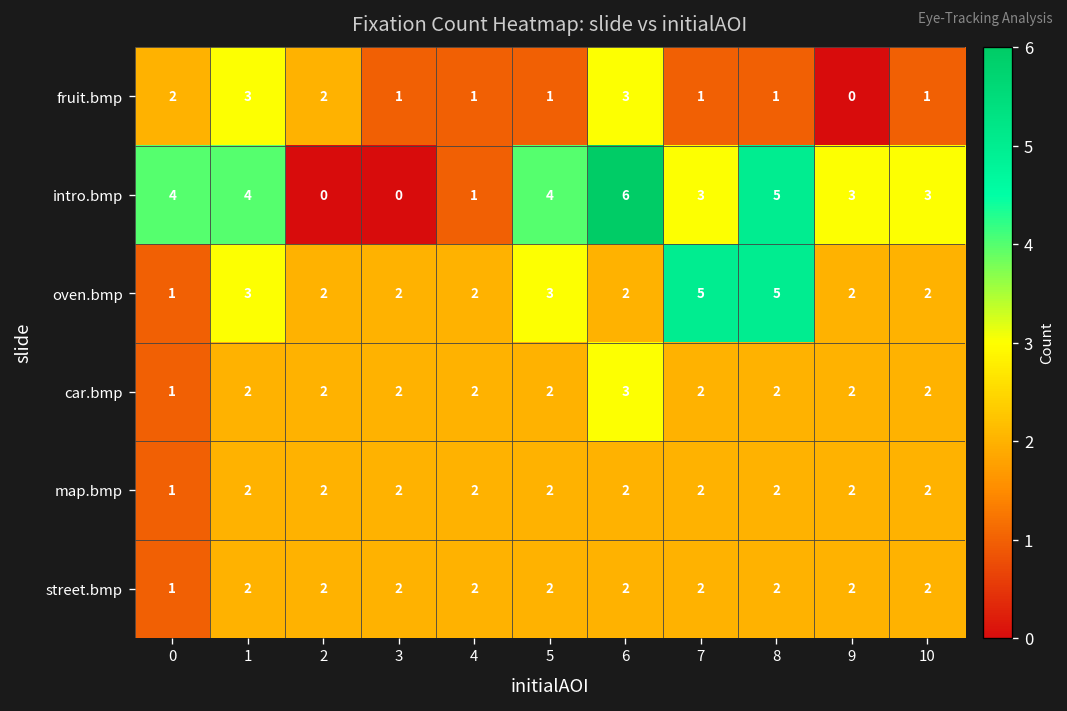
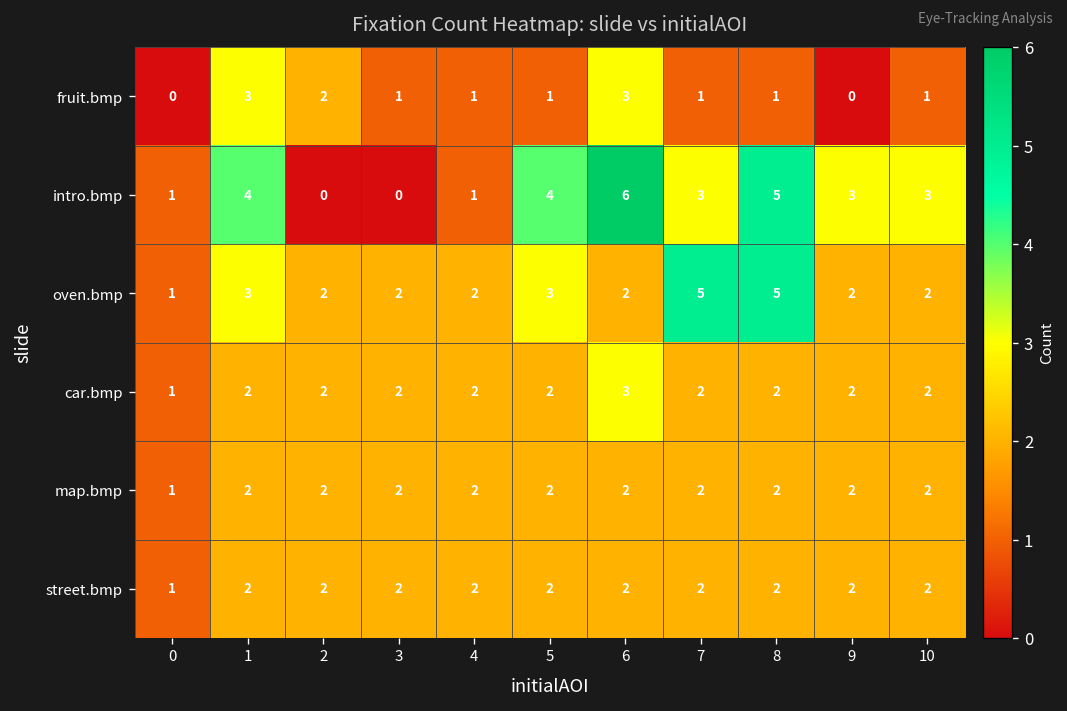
  {
    "fruit.bmp": {
-     "0": 2,
+     "0": 0,
      "1": 3,
      "2": 2,
      "3": 1,
      "4": 1,
      "5": 1,
      "6": 3,
      "7": 1,
      "8": 1,
      "9": 0,
      "10": 1
    },
    "intro.bmp": {
-     "0": 4,
+     "0": 1,
      "1": 4,
      "2": 0,
      "3": 0,
      "4": 1,
      "5": 4,
      "6": 6,
      "7": 3,
      "8": 5,
      "9": 3,
      "10": 3
    },
    "oven.bmp": {
      "0": 1,
      "1": 3,
      "2": 2,
      "3": 2,
      "4": 2,
      "5": 3,
      "6": 2,
      "7": 5,
      "8": 5,
      "9": 2,
      "10": 2
    },
    "car.bmp": {
      "0": 1,
      "1": 2,
      "2": 2,
      "3": 2,
      "4": 2,
      "5": 2,
      "6": 3,
      "7": 2,
      "8": 2,
      "9": 2,
      "10": 2
    },
    "map.bmp": {
      "0": 1,
      "1": 2,
      "2": 2,
      "3": 2,
      "4": 2,
      "5": 2,
      "6": 2,
      "7": 2,
      "8": 2,
      "9": 2,
      "10": 2
    },
    "street.bmp": {
      "0": 1,
      "1": 2,
      "2": 2,
      "3": 2,
      "4": 2,
      "5": 2,
      "6": 2,
      "7": 2,
      "8": 2,
      "9": 2,
      "10": 2
    }
  }
